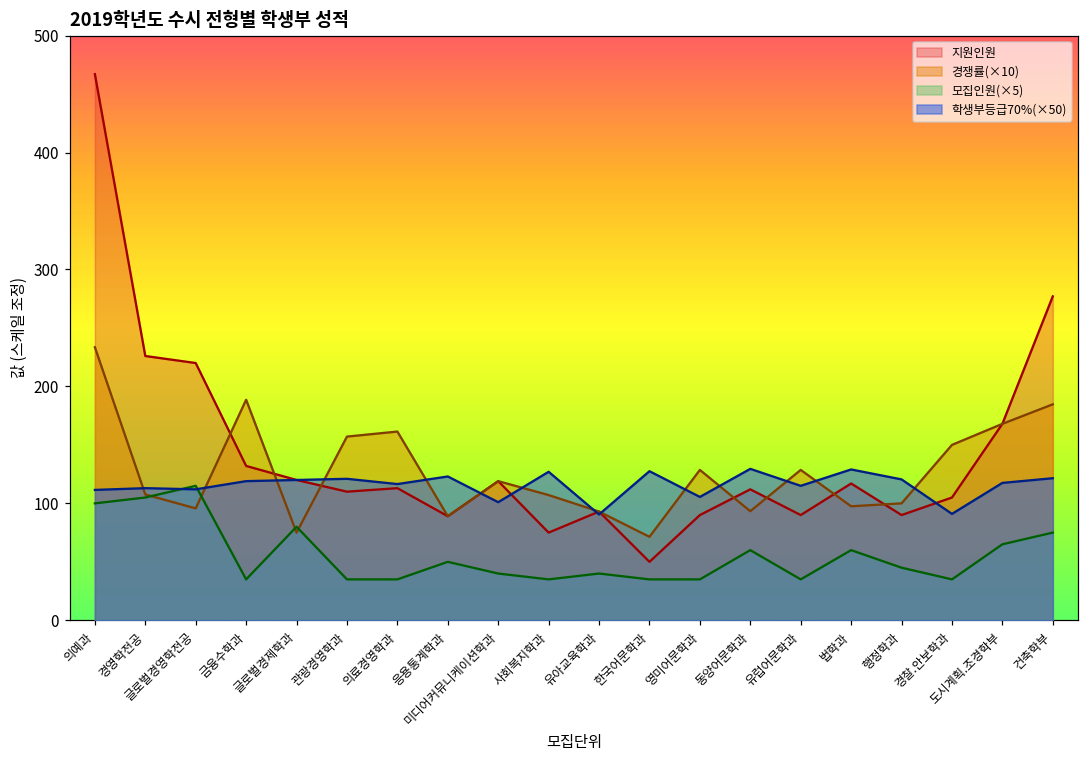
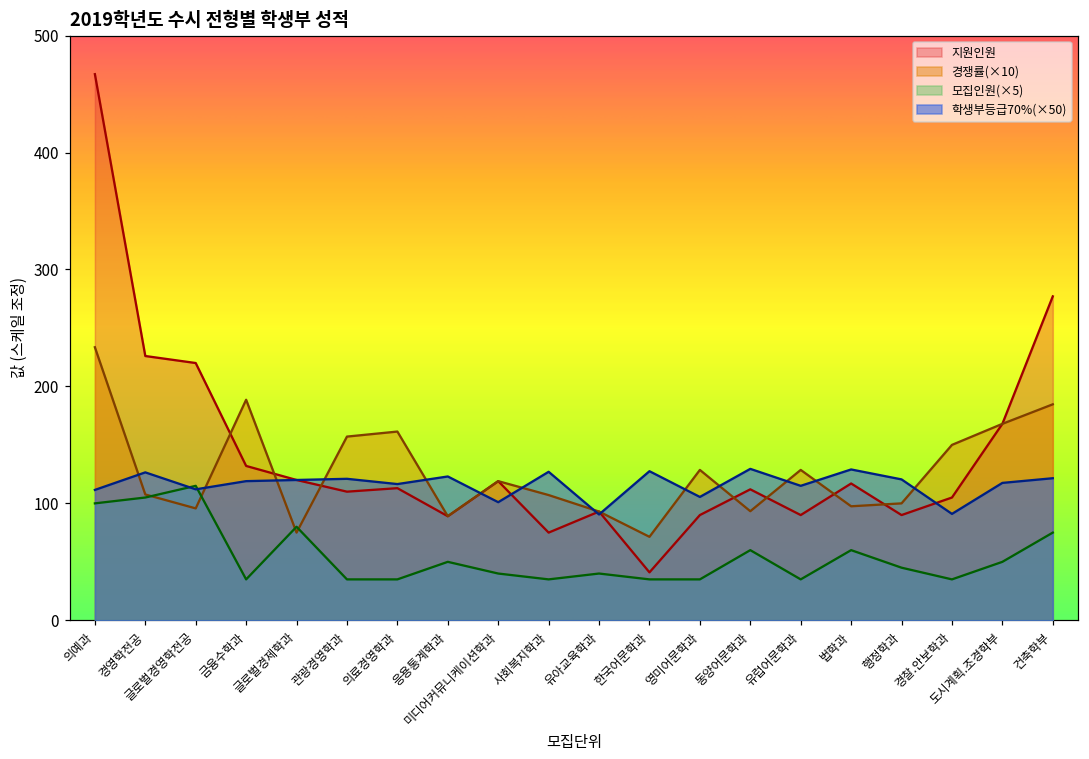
  {
    "지원인원": {
      "의예과": 467,
      "경영학전공": 226,
      "글로벌경영학전공": 220,
      "금융수학과": 132,
      "관광경영학과": 110,
      "의료경영학과": 113,
      "사회복지학과": 75,
-     "한국어문학과": 50,
+     "한국어문학과": 41,
      "영미어문학과": 90,
      "동양어문학과": 112,
      "유럽어문학과": 90,
      "법학과": 117,
      "행정학과": 90,
      "경찰.안보학과": 105,
      "건축학부": 277
    },
    "경쟁률(×10)": {
      "의예과": 234,
      "경영학전공": 108,
      "글로벌경영학전공": 96,
      "금융수학과": 189,
      "글로벌경제학과": 75,
      "관광경영학과": 157,
      "의료경영학과": 161,
      "사회복지학과": 107,
      "한국어문학과": 71,
      "영미어문학과": 129,
      "동양어문학과": 93,
      "유럽어문학과": 129,
      "법학과": 98,
      "행정학과": 100,
      "경찰.안보학과": 150,
      "건축학부": 185
    },
    "모집인원(×5)": {
      "의예과": 100,
      "경영학전공": 105,
      "글로벌경영학전공": 115,
      "금융수학과": 35,
      "글로벌경제학과": 80,
      "관광경영학과": 35,
      "의료경영학과": 35,
      "응용통계학과": 50,
      "미디어커뮤니케이션학과": 40,
      "사회복지학과": 35,
      "유아교육학과": 40,
      "한국어문학과": 35,
      "영미어문학과": 35,
      "동양어문학과": 60,
      "유럽어문학과": 35,
      "법학과": 60,
      "행정학과": 45,
      "경찰.안보학과": 35,
-     "도시계획.조경학부": 65,
+     "도시계획.조경학부": 50,
      "건축학부": 75
    },
    "학생부등급70%(×50)": {
      "의예과": 112,
-     "경영학전공": 113,
+     "경영학전공": 126,
      "글로벌경영학전공": 112,
      "금융수학과": 119,
      "관광경영학과": 121,
      "의료경영학과": 117,
      "응용통계학과": 123,
      "미디어커뮤니케이션학과": 101,
      "사회복지학과": 127,
      "유아교육학과": 91,
      "한국어문학과": 127,
      "영미어문학과": 106,
      "동양어문학과": 130,
      "유럽어문학과": 115,
      "법학과": 129,
      "행정학과": 121,
      "경찰.안보학과": 91,
      "도시계획.조경학부": 118,
      "건축학부": 122
    }
  }
